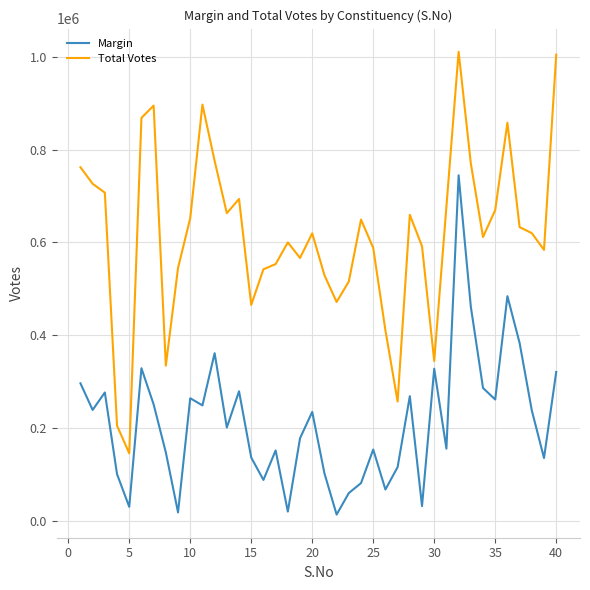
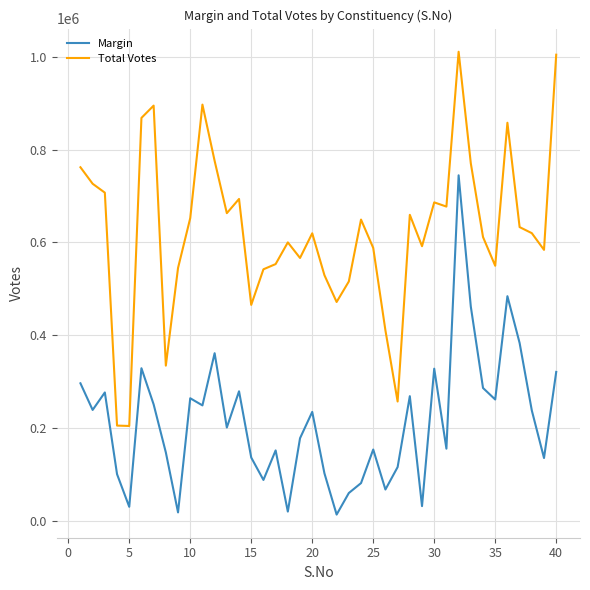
  {
    "Margin": {
      "5": 30000,
      "10": 260000,
      "15": 140000,
      "20": 230000,
      "25": 150000,
      "30": 330000,
      "35": 260000,
      "40": 320000
    },
    "Total Votes": {
-     "5": 150000,
+     "5": 200000,
      "10": 650000,
      "15": 470000,
      "20": 620000,
      "25": 590000,
-     "30": 340000,
-     "35": 670000,
+     "30": 690000,
+     "35": 550000,
      "40": 1000000
    }
  }
